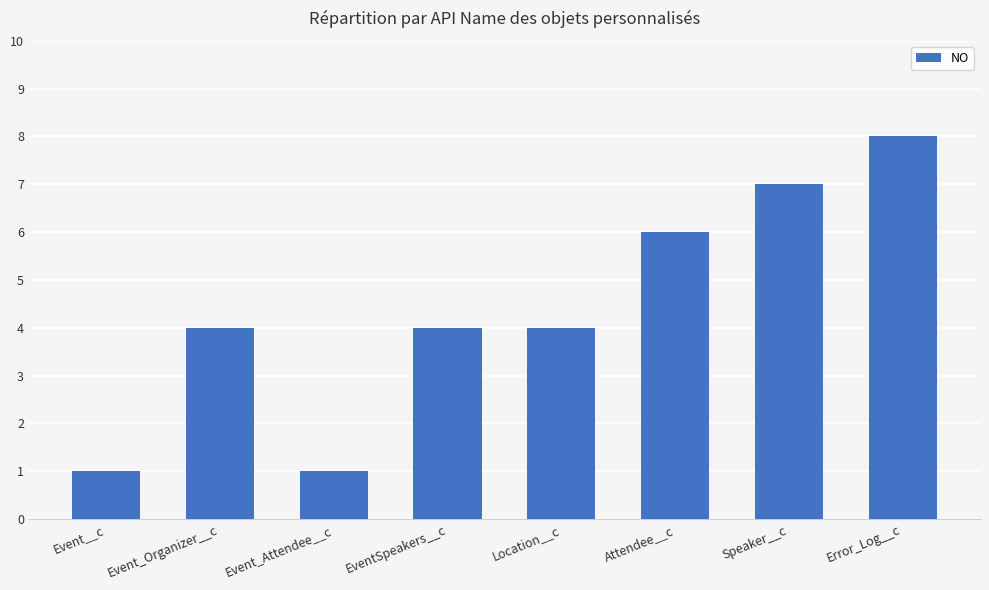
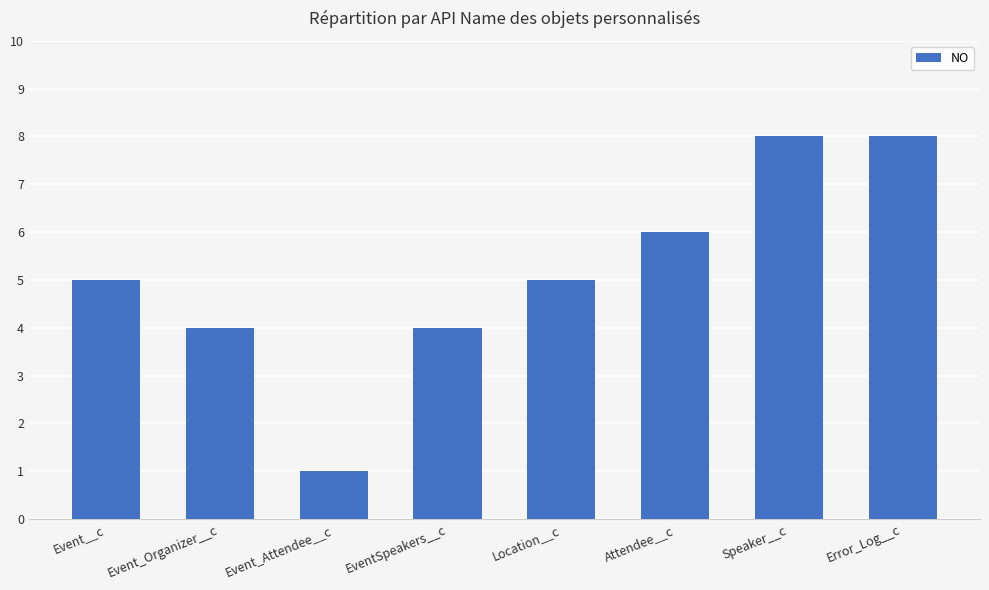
  {
-   "Event__c": 1,
+   "Event__c": 5,
    "Event_Organizer__c": 4,
    "Event_Attendee__c": 1,
    "EventSpeakers__c": 4,
-   "Location__c": 4,
+   "Location__c": 5,
    "Attendee__c": 6,
-   "Speaker__c": 7,
+   "Speaker__c": 8,
    "Error_Log__c": 8
  }
